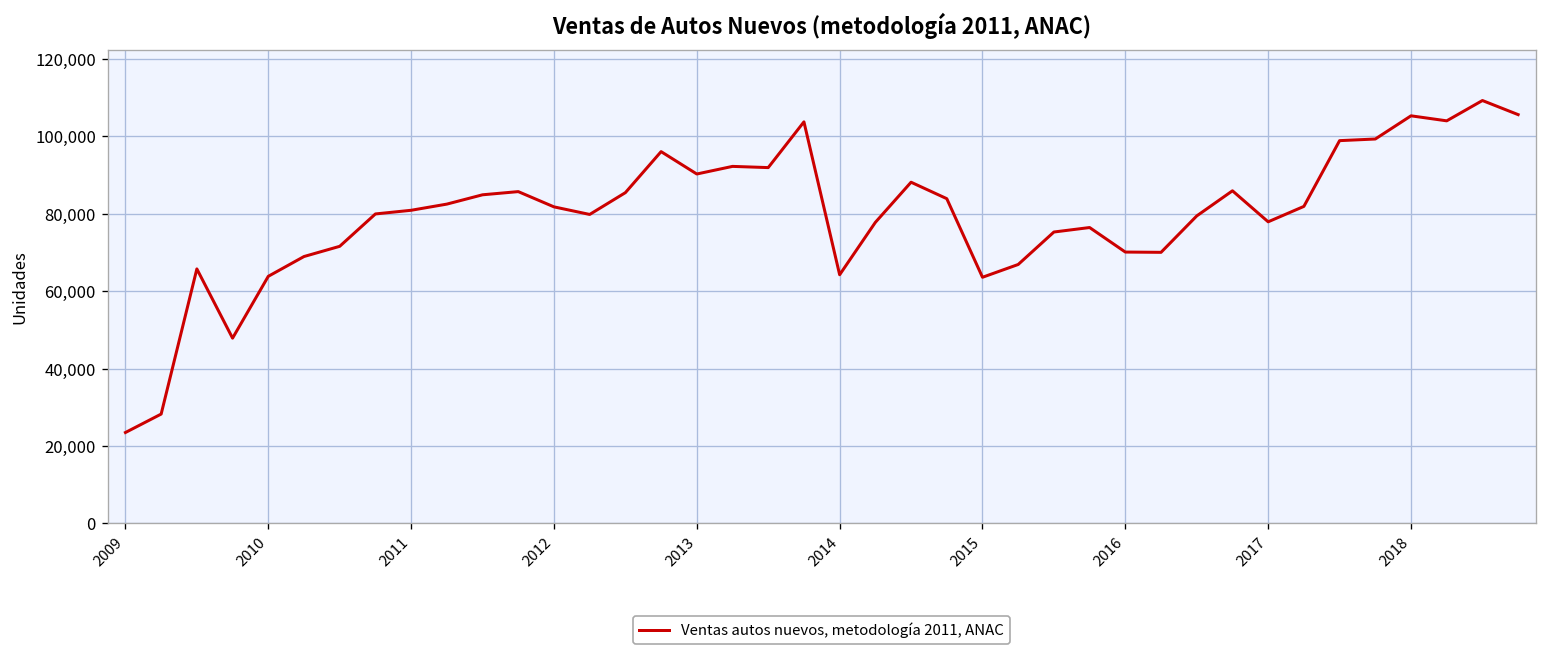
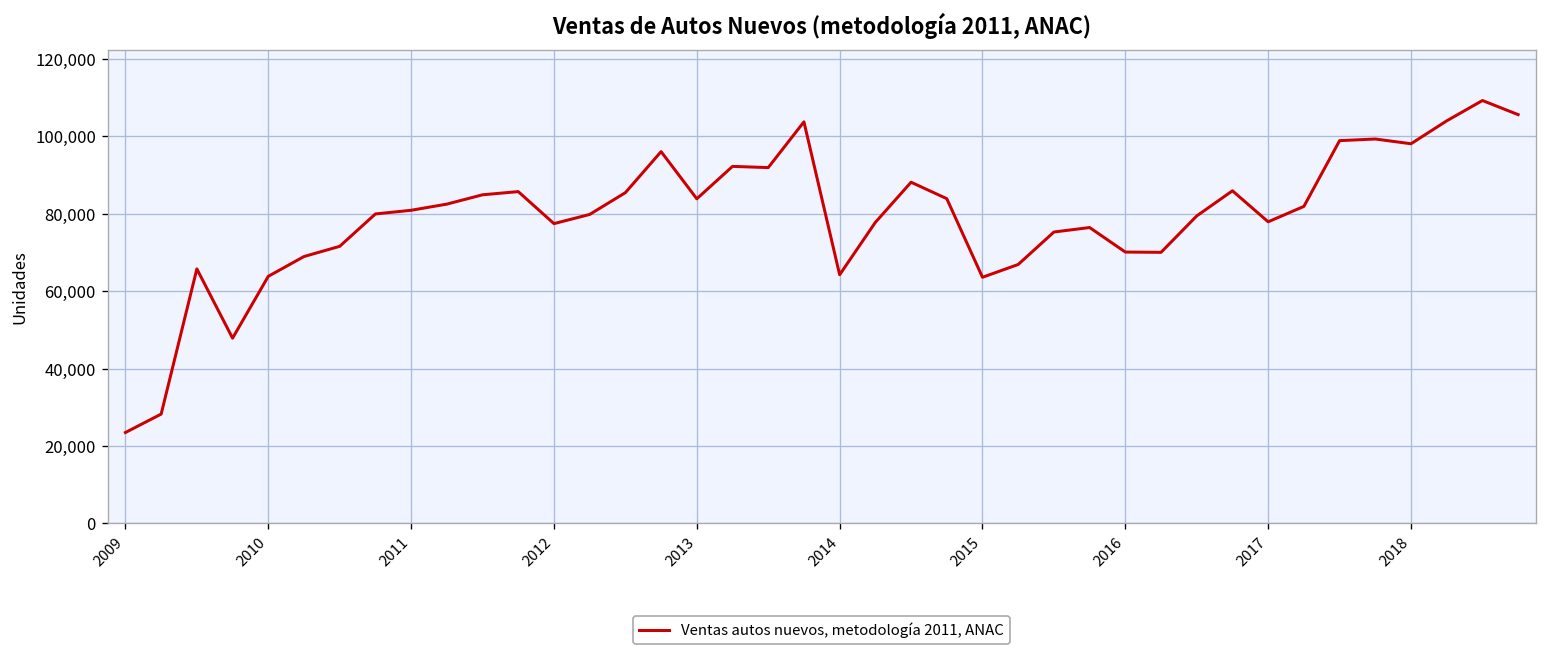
  {
    "2009": "23,000",
    "2010": "64,000",
    "2011": "81,000",
-   "2012": "82,000",
-   "2013": "90,000",
+   "2012": "77,000",
+   "2013": "84,000",
    "2014": "64,000",
    "2015": "64,000",
    "2016": "70,000",
    "2017": "78,000",
-   "2018": "105,000"
+   "2018": "98,000"
  }
